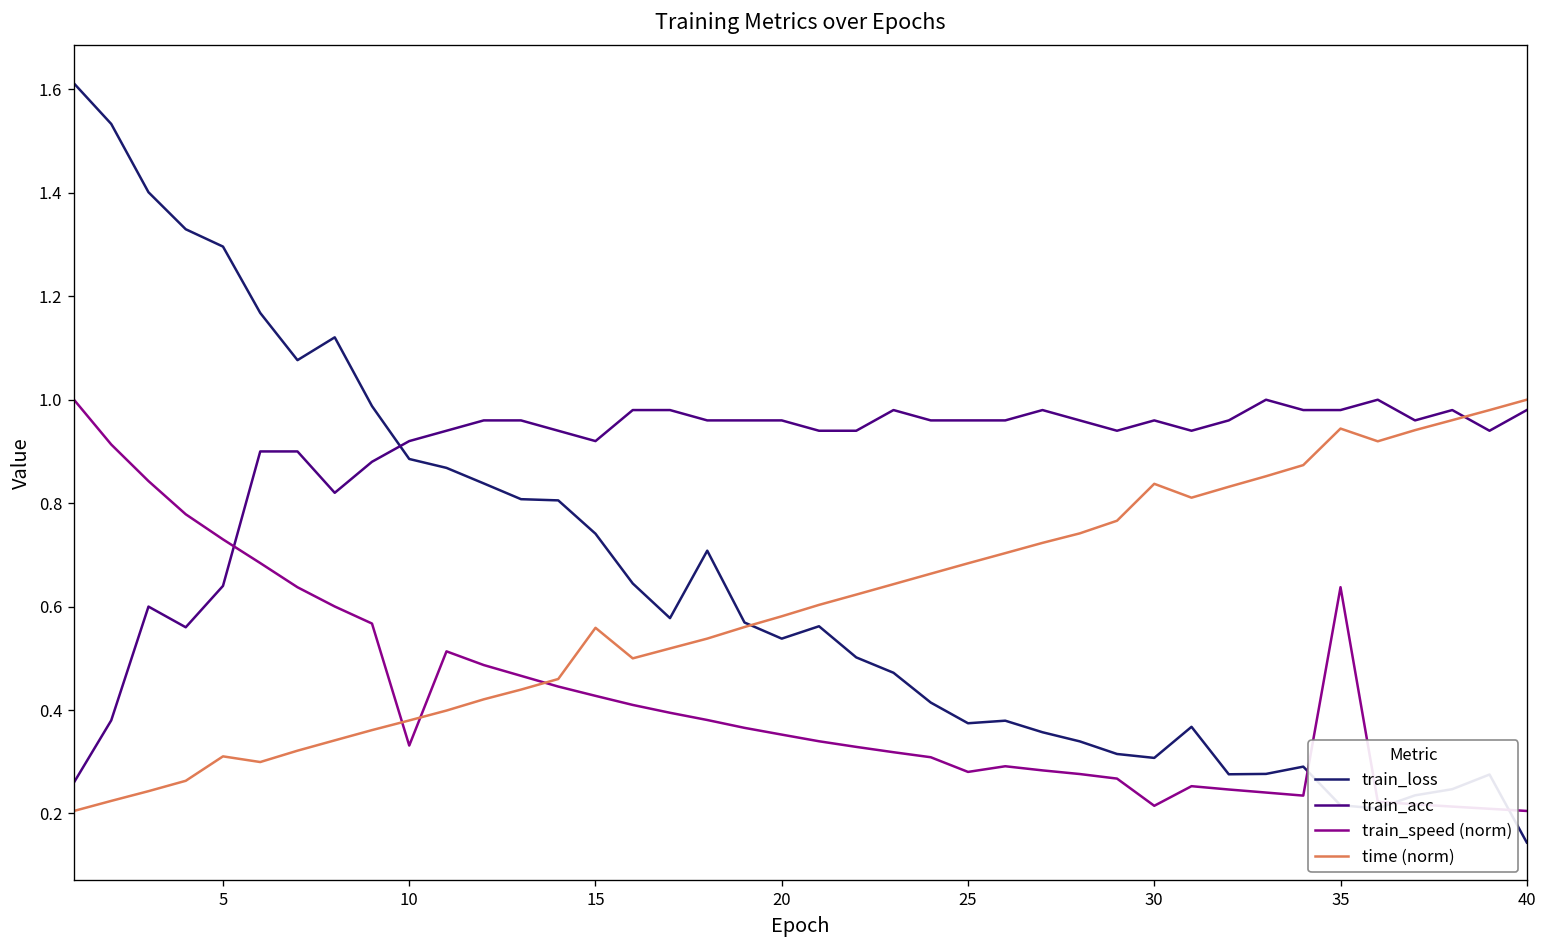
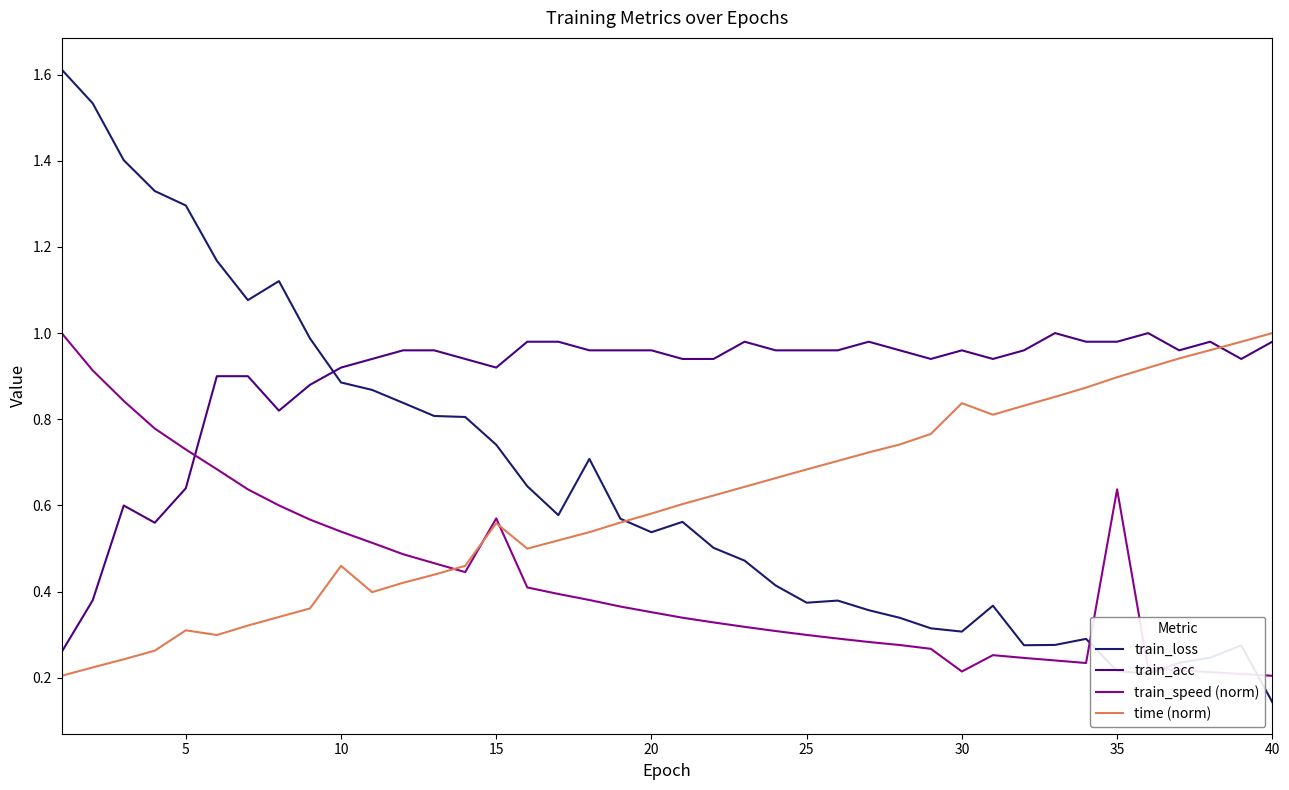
  {
    "train_speed (norm)": {
      "5": 0.73,
-     "10": 0.33,
-     "15": 0.43,
+     "10": 0.54,
+     "15": 0.57,
      "20": 0.35,
-     "25": 0.28,
+     "25": 0.30,
      "30": 0.21,
      "35": 0.64,
      "40": 0.20
    },
    "time (norm)": {
      "5": 0.31,
-     "10": 0.38,
+     "10": 0.46,
      "15": 0.56,
      "20": 0.58,
      "25": 0.68,
      "30": 0.84,
-     "35": 0.94,
+     "35": 0.90,
      "40": 1.00
    }
  }
